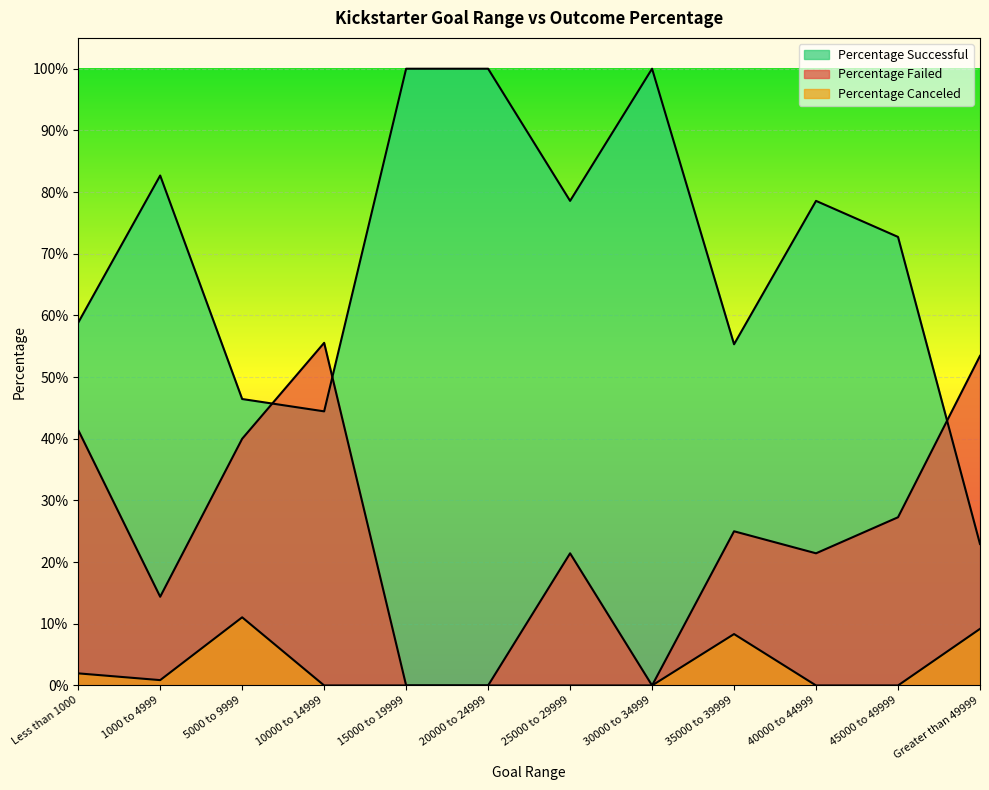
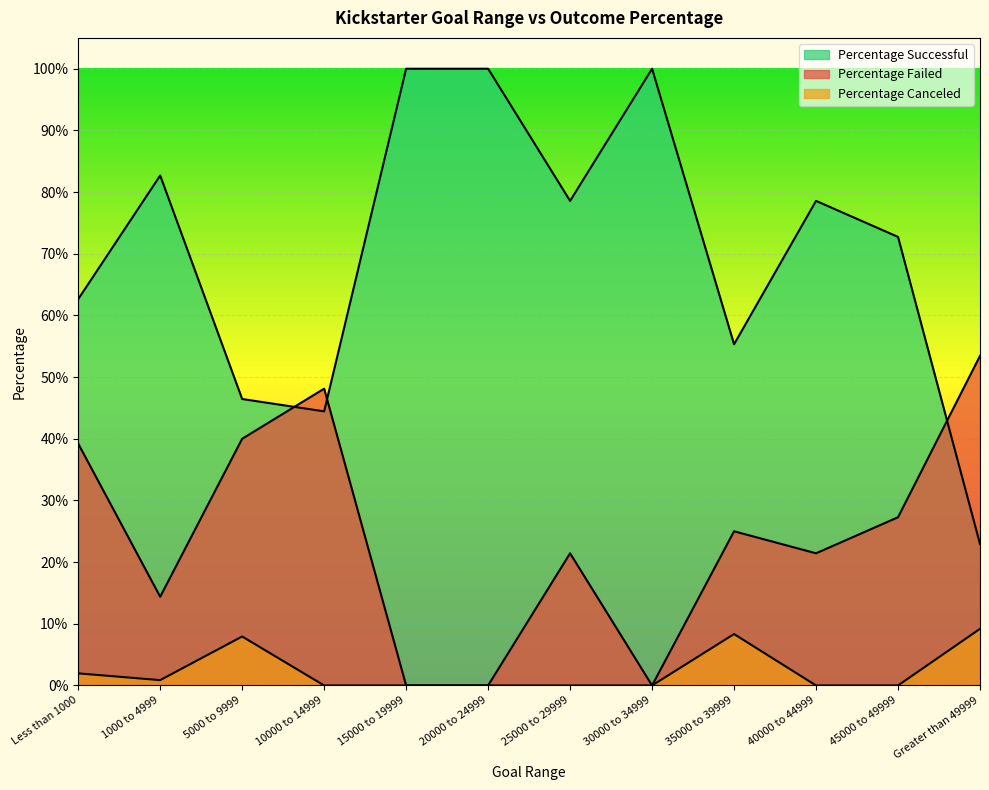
  {
    "Percentage Successful": {
-     "Less than 1000": "59%",
+     "Less than 1000": "63%",
      "1000 to 4999": "83%",
      "5000 to 9999": "46%",
      "10000 to 14999": "44%",
      "15000 to 19999": "100%",
      "20000 to 24999": "100%",
      "25000 to 29999": "79%",
      "30000 to 34999": "100%",
      "35000 to 39999": "55%",
      "40000 to 44999": "79%",
      "45000 to 49999": "73%",
      "Greater than 49999": "23%"
    },
    "Percentage Failed": {
-     "Less than 1000": "41%",
+     "Less than 1000": "39%",
      "1000 to 4999": "14%",
      "5000 to 9999": "40%",
-     "10000 to 14999": "56%",
+     "10000 to 14999": "48%",
      "25000 to 29999": "21%",
      "35000 to 39999": "25%",
      "40000 to 44999": "21%",
      "45000 to 49999": "27%",
      "Greater than 49999": "53%"
    },
    "Percentage Canceled": {
      "Less than 1000": "2%",
      "1000 to 4999": "1%",
-     "5000 to 9999": "11%",
+     "5000 to 9999": "8%",
      "10000 to 14999": "0%",
      "25000 to 29999": "0%",
      "35000 to 39999": "8%",
      "40000 to 44999": "0%",
      "45000 to 49999": "0%",
      "Greater than 49999": "9%"
    }
  }
